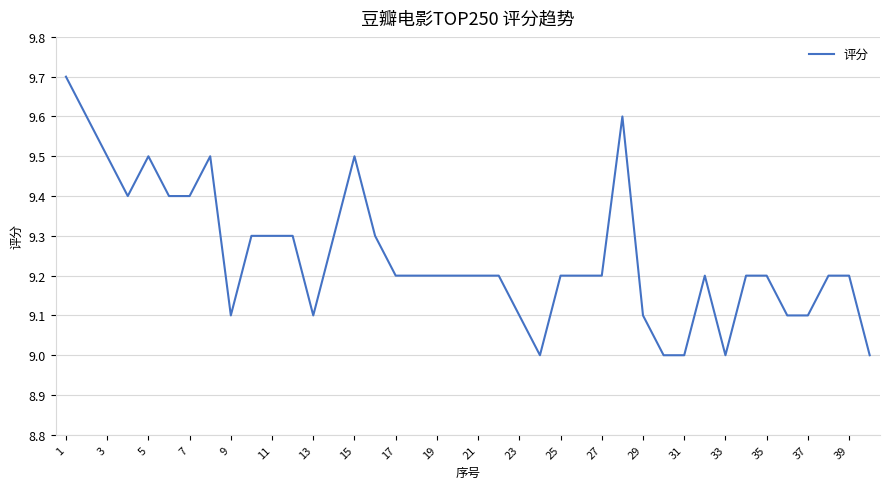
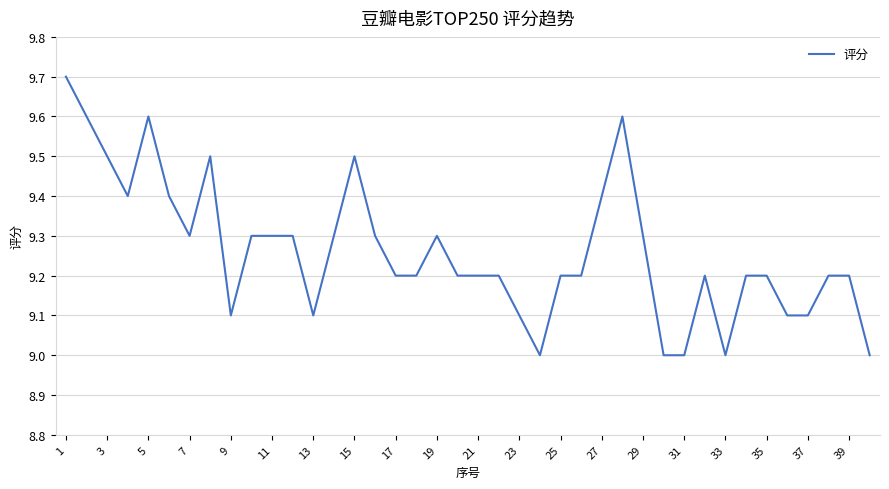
  {
    "1": 9.7,
    "3": 9.5,
-   "5": 9.5,
-   "7": 9.4,
+   "5": 9.6,
+   "7": 9.3,
    "9": 9.1,
    "11": 9.3,
    "13": 9.1,
    "15": 9.5,
    "17": 9.2,
-   "19": 9.2,
+   "19": 9.3,
    "21": 9.2,
    "23": 9.1,
    "25": 9.2,
-   "27": 9.2,
-   "29": 9.1,
+   "27": 9.4,
+   "29": 9.3,
    "31": 9.0,
    "33": 9.0,
    "35": 9.2,
    "37": 9.1,
    "39": 9.2
  }
